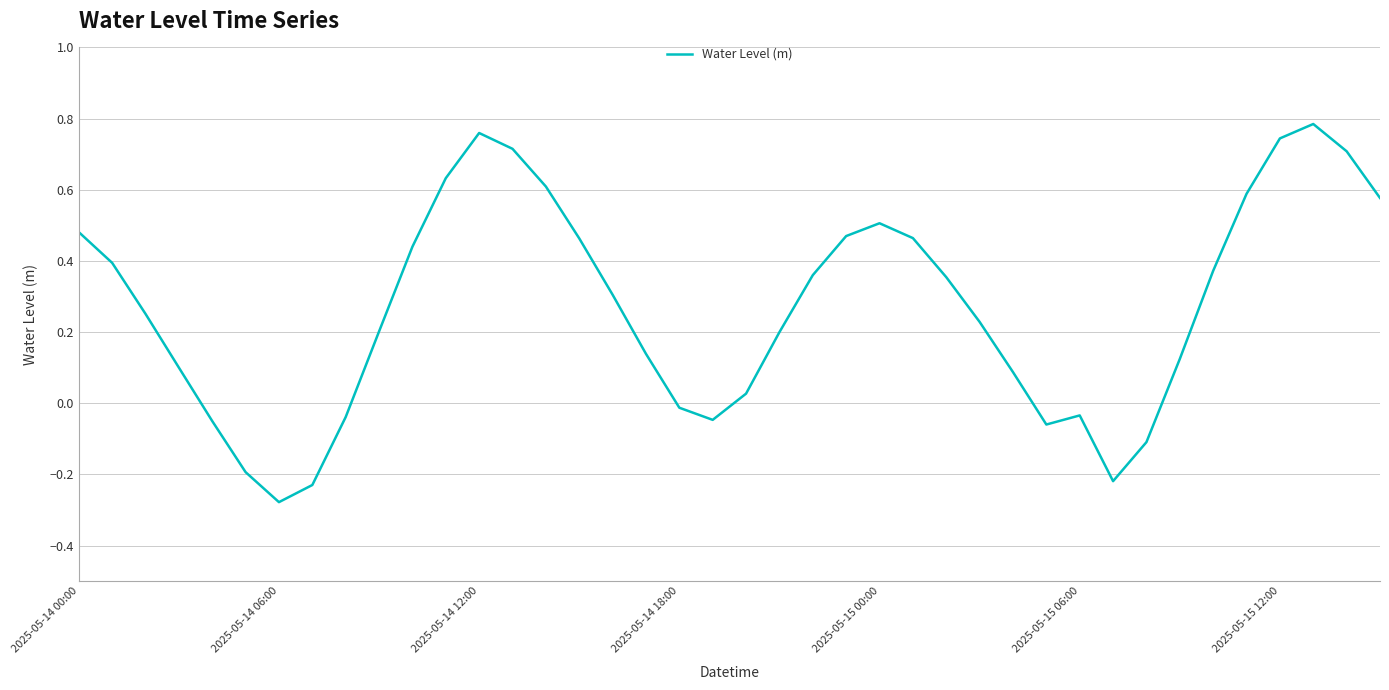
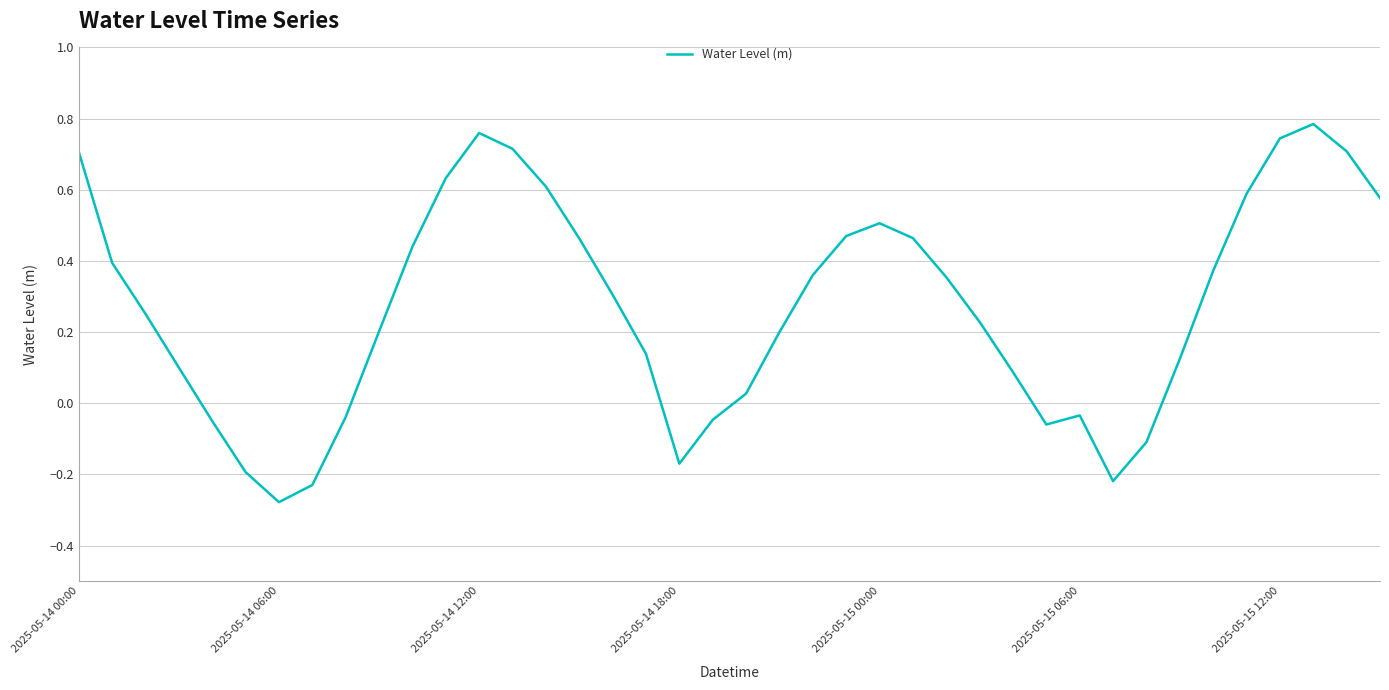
  {
-   "2025-05-14 00:00": 0.48,
+   "2025-05-14 00:00": 0.71,
    "2025-05-14 06:00": -0.28,
    "2025-05-14 12:00": 0.76,
-   "2025-05-14 18:00": -0.01,
+   "2025-05-14 18:00": -0.17,
    "2025-05-15 00:00": 0.51,
    "2025-05-15 06:00": -0.03,
    "2025-05-15 12:00": 0.74
  }
